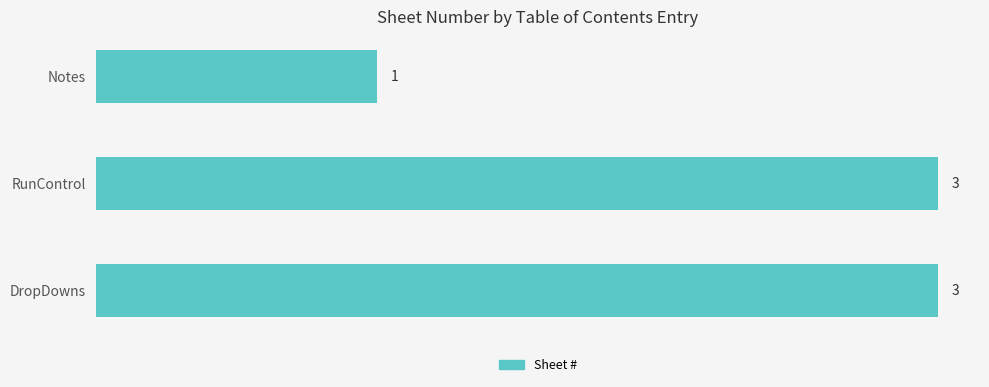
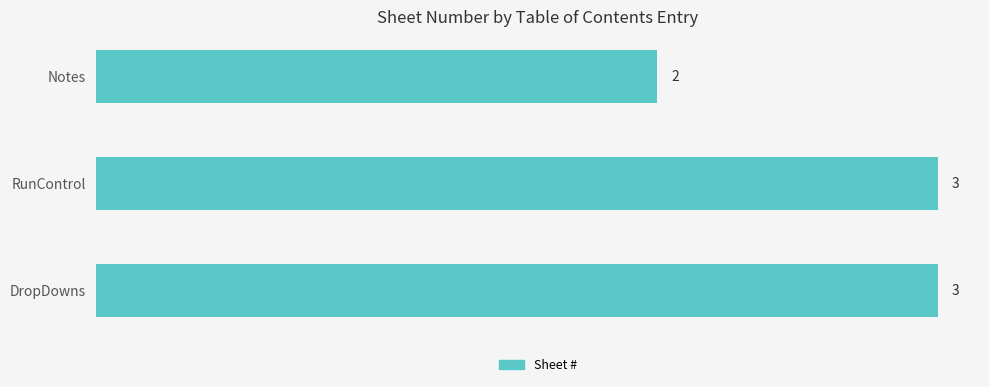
  {
-   "Notes": 1,
+   "Notes": 2,
    "RunControl": 3,
    "DropDowns": 3
  }
